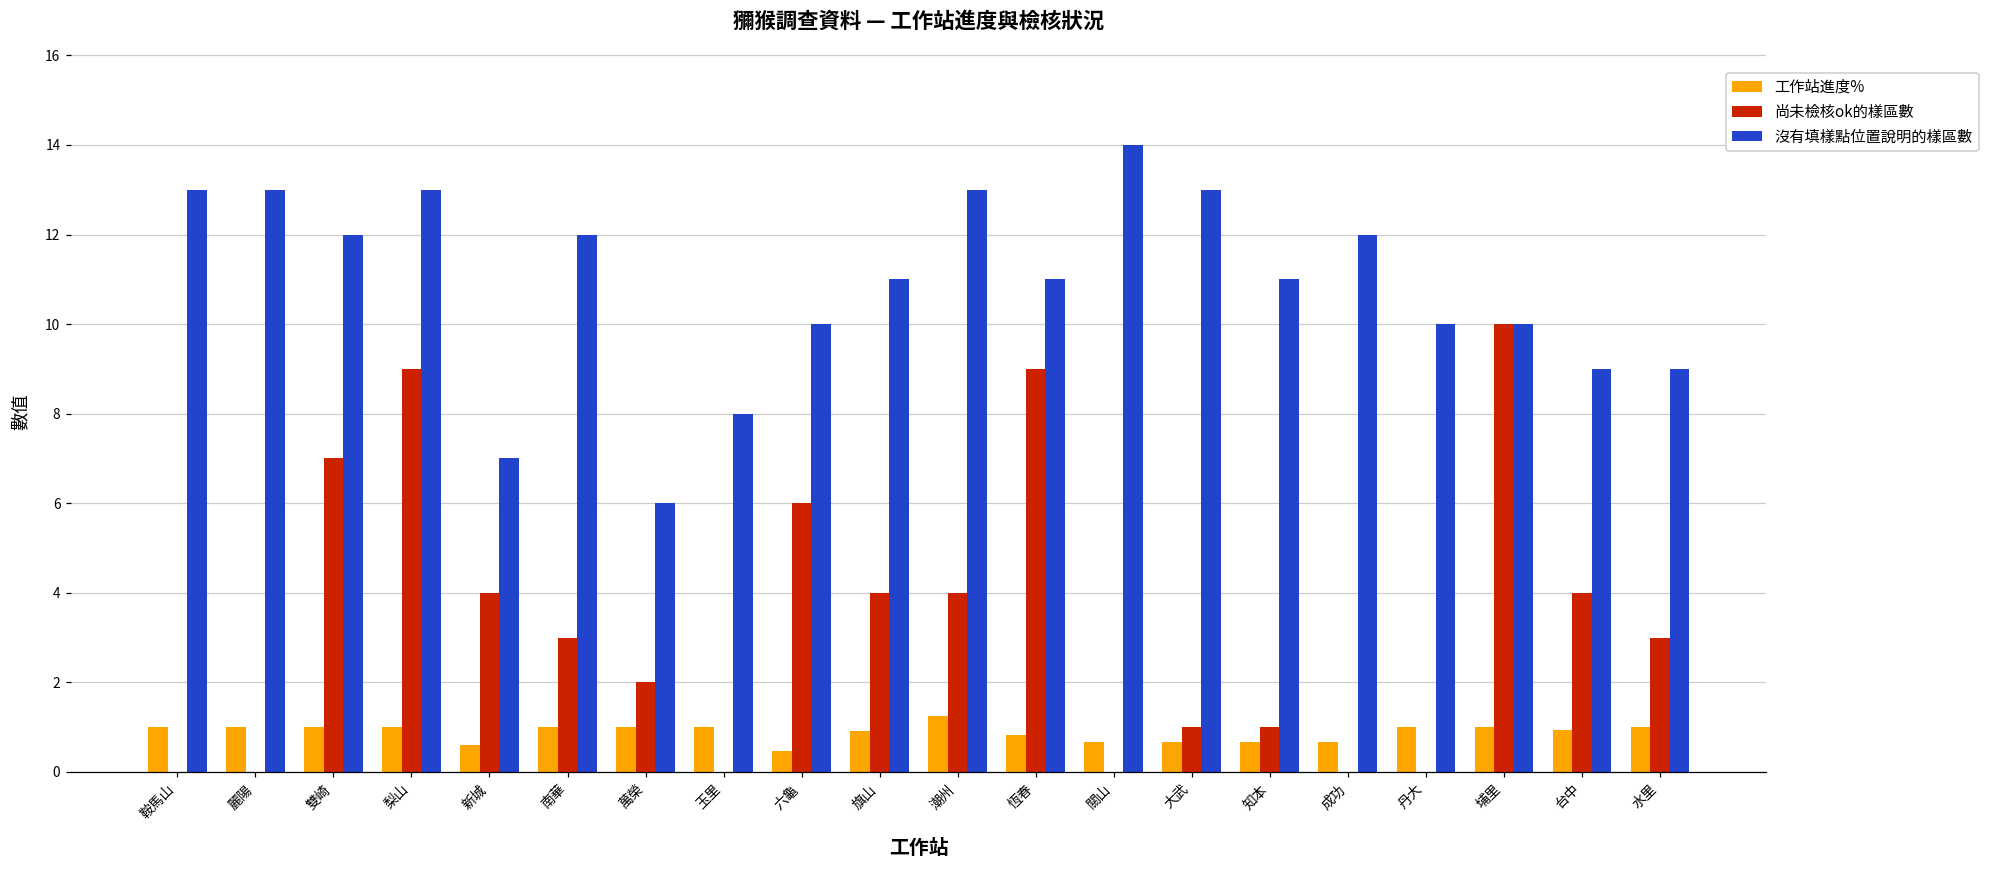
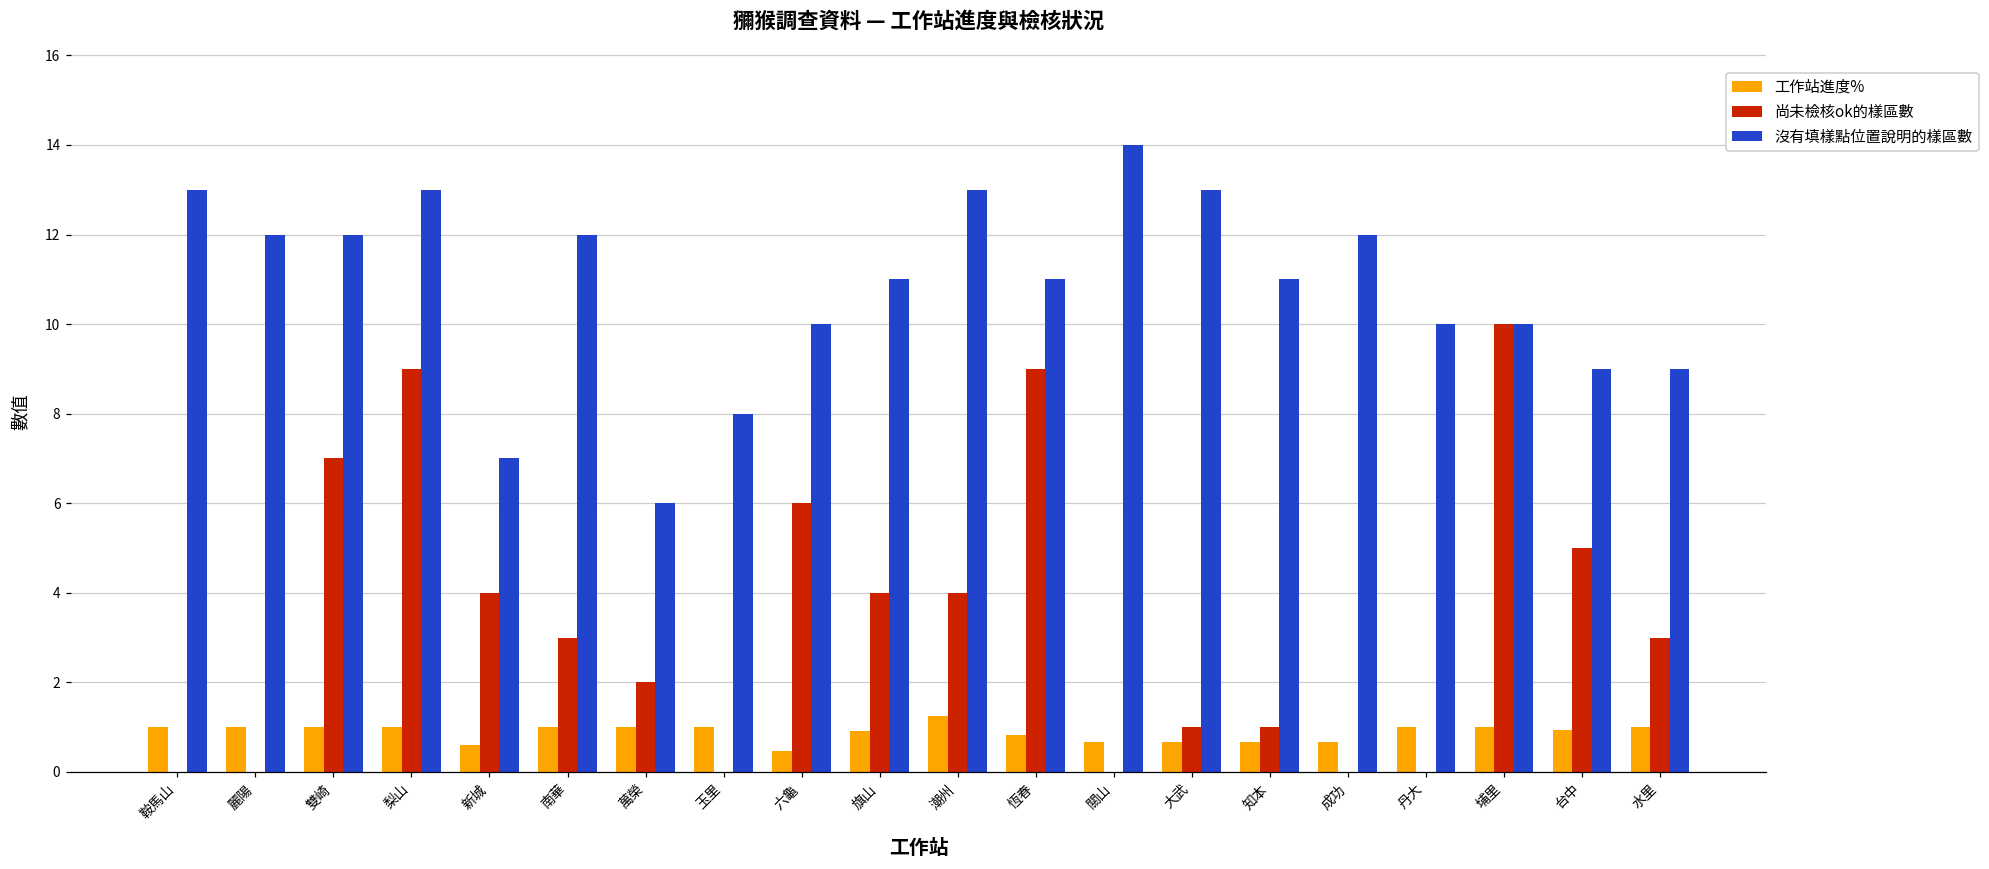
  {
    "工作站進度%": {
      "鞍馬山": 1,
      "麗陽": 1,
      "雙崎": 1,
      "梨山": 1,
      "新城": 0.6,
      "南華": 1,
      "萬榮": 1,
      "玉里": 1,
      "六龜": 0.5,
      "旗山": 0.9,
      "潮州": 1.2,
      "恆春": 0.8,
      "關山": 0.7,
      "大武": 0.7,
      "知本": 0.7,
      "成功": 0.7,
      "丹大": 1,
      "埔里": 1,
      "台中": 0.9,
      "水里": 1
    },
    "尚未檢核ok的樣區數": {
      "鞍馬山": 0,
      "麗陽": 0,
      "雙崎": 7,
      "梨山": 9,
      "新城": 4,
      "南華": 3,
      "萬榮": 2,
      "玉里": 0,
      "六龜": 6,
      "旗山": 4,
      "潮州": 4,
      "恆春": 9,
      "關山": 0,
      "大武": 1,
      "知本": 1,
      "成功": 0,
      "丹大": 0,
      "埔里": 10,
-     "台中": 4,
+     "台中": 5,
      "水里": 3
    },
    "沒有填樣點位置說明的樣區數": {
      "鞍馬山": 13,
-     "麗陽": 13,
+     "麗陽": 12,
      "雙崎": 12,
      "梨山": 13,
      "新城": 7,
      "南華": 12,
      "萬榮": 6,
      "玉里": 8,
      "六龜": 10,
      "旗山": 11,
      "潮州": 13,
      "恆春": 11,
      "關山": 14,
      "大武": 13,
      "知本": 11,
      "成功": 12,
      "丹大": 10,
      "埔里": 10,
      "台中": 9,
      "水里": 9
    }
  }
